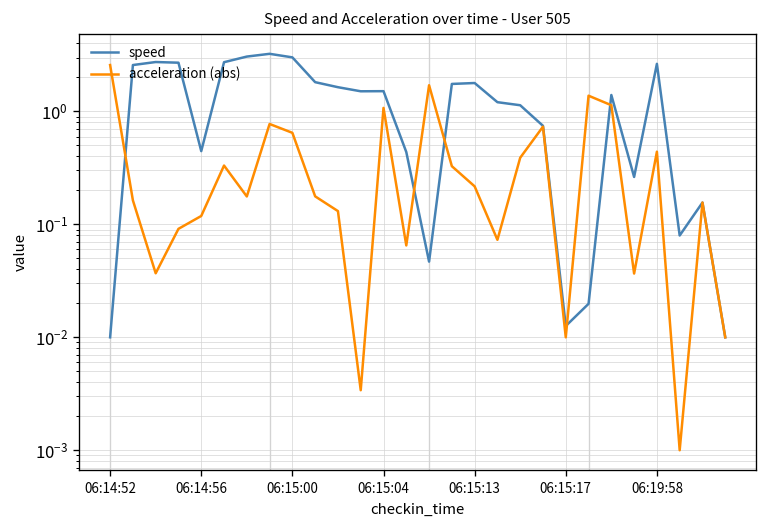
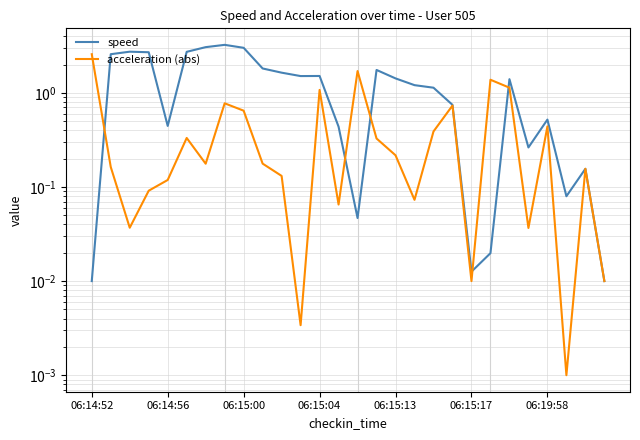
  {
    "speed": {
      "06:14:52": 0.010,
      "06:14:56": 0.4,
      "06:15:00": 3.0,
      "06:15:04": 1.5,
-     "06:15:13": 1.8,
+     "06:15:13": 1.4,
      "06:15:17": 0.013,
-     "06:19:58": 2.6
+     "06:19:58": 0.5
    },
    "acceleration (abs)": {
      "06:14:52": 2.6,
      "06:14:56": 0.12,
      "06:15:00": 0.6,
      "06:15:04": 1.1,
      "06:15:13": 0.22,
      "06:15:17": 0.010,
      "06:19:58": 0.4
    }
  }
